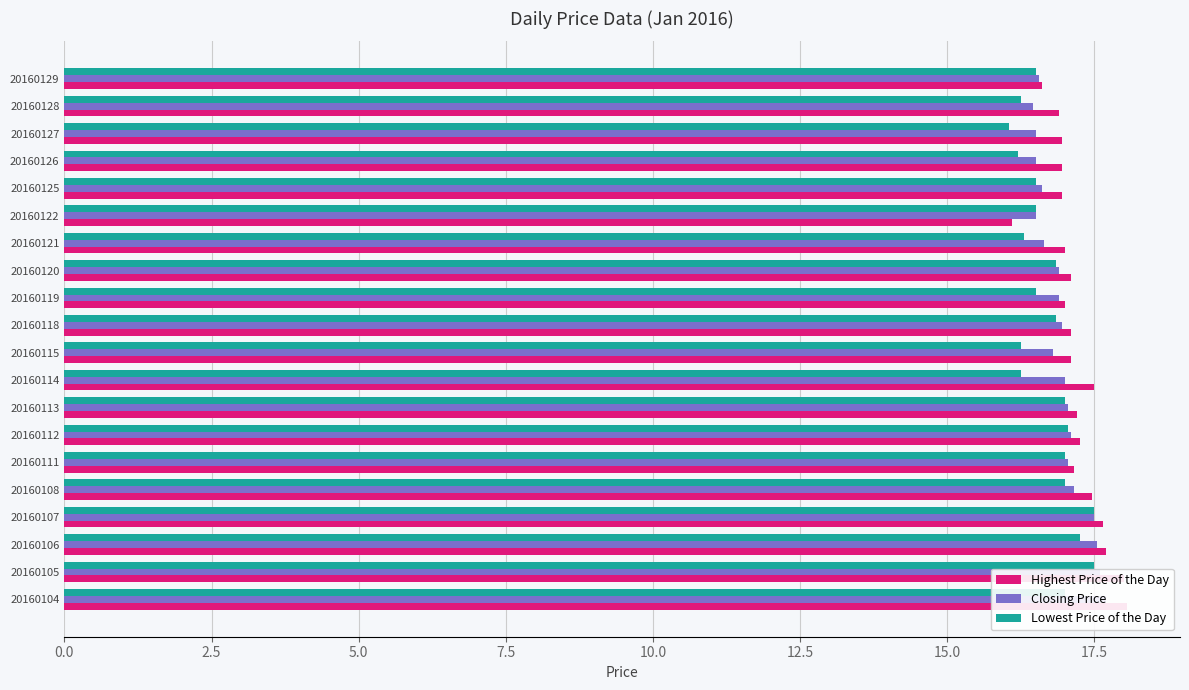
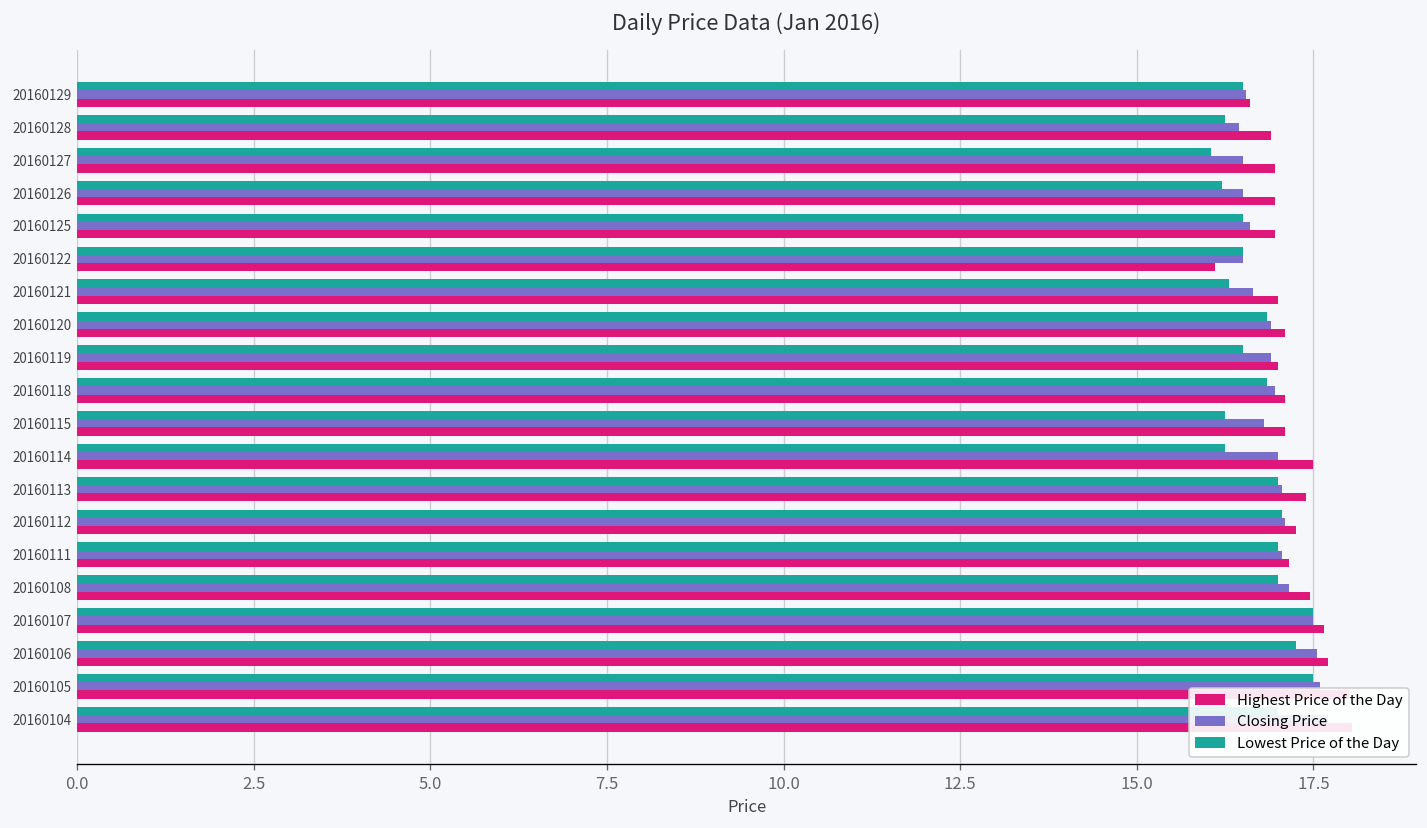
  {
    "Highest Price of the Day": {
      "20160129": 16.6,
      "20160128": 16.9,
      "20160127": 17.0,
      "20160126": 17.0,
      "20160125": 17.0,
      "20160122": 16.1,
      "20160121": 17.0,
      "20160120": 17.1,
      "20160119": 17.0,
      "20160118": 17.1,
      "20160115": 17.1,
      "20160114": 17.5,
-     "20160113": 17.2,
+     "20160113": 17.4,
      "20160112": 17.3,
      "20160111": 17.2,
      "20160108": 17.5,
      "20160107": 17.7,
      "20160106": 17.7
    },
    "Closing Price": {
      "20160129": 16.6,
      "20160128": 16.5,
      "20160127": 16.5,
      "20160126": 16.5,
      "20160125": 16.6,
      "20160122": 16.5,
      "20160121": 16.7,
      "20160120": 16.9,
      "20160119": 16.9,
      "20160118": 17.0,
      "20160115": 16.8,
      "20160114": 17.0,
      "20160113": 17.1,
      "20160112": 17.1,
      "20160111": 17.1,
      "20160108": 17.2,
      "20160107": 17.5,
      "20160106": 17.6
    },
    "Lowest Price of the Day": {
      "20160129": 16.5,
      "20160128": 16.3,
      "20160127": 16.1,
      "20160126": 16.2,
      "20160125": 16.5,
      "20160122": 16.5,
      "20160121": 16.3,
      "20160120": 16.9,
      "20160119": 16.5,
      "20160118": 16.9,
      "20160115": 16.3,
      "20160114": 16.3,
      "20160113": 17.0,
      "20160112": 17.1,
      "20160111": 17.0,
      "20160108": 17.0,
      "20160107": 17.5,
      "20160106": 17.3,
      "20160105": 17.5
    }
  }
